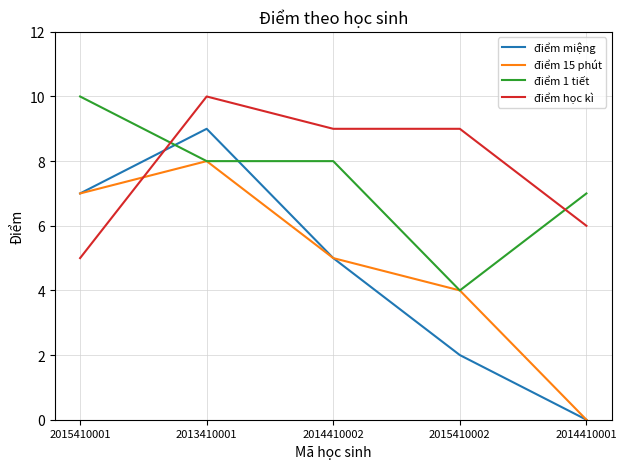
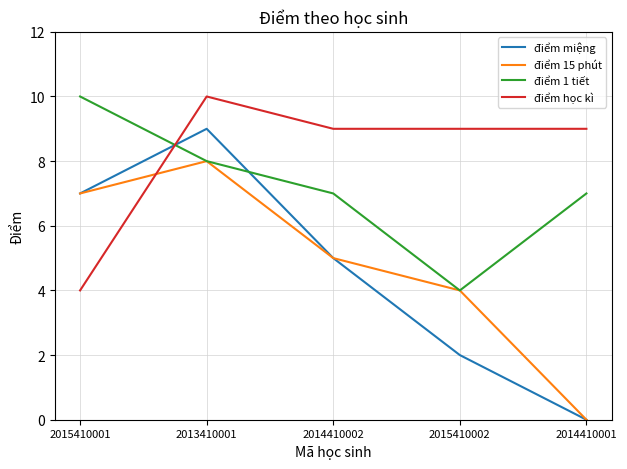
  {
    "điểm miệng": {
      "2013410001": 9,
      "2015410002": 2
    },
    "điểm 1 tiết": {
      "2015410001": 10,
-     "2014410002": 8,
+     "2014410002": 7,
      "2014410001": 7
    },
    "điểm học kì": {
-     "2015410001": 5,
+     "2015410001": 4,
      "2013410001": 10,
      "2014410002": 9,
      "2015410002": 9,
-     "2014410001": 6
+     "2014410001": 9
    }
  }
